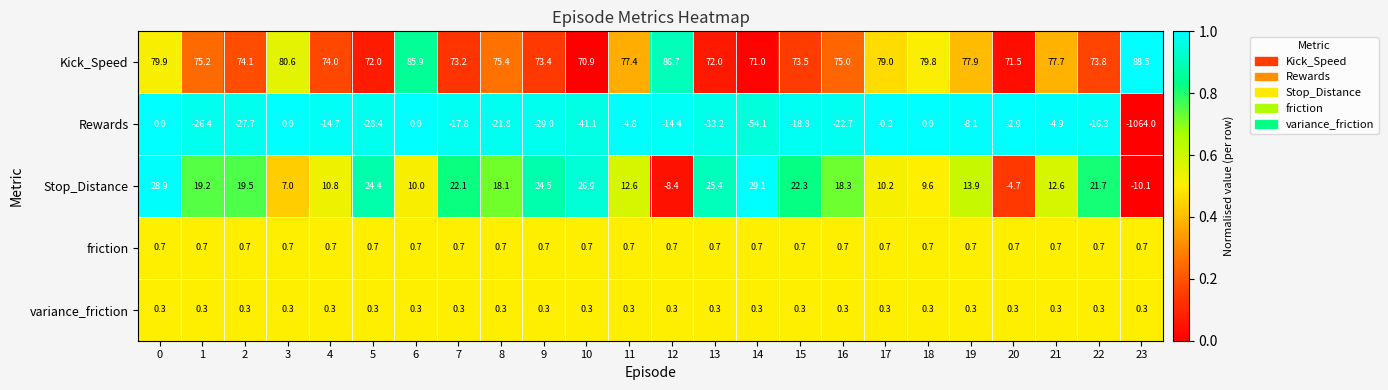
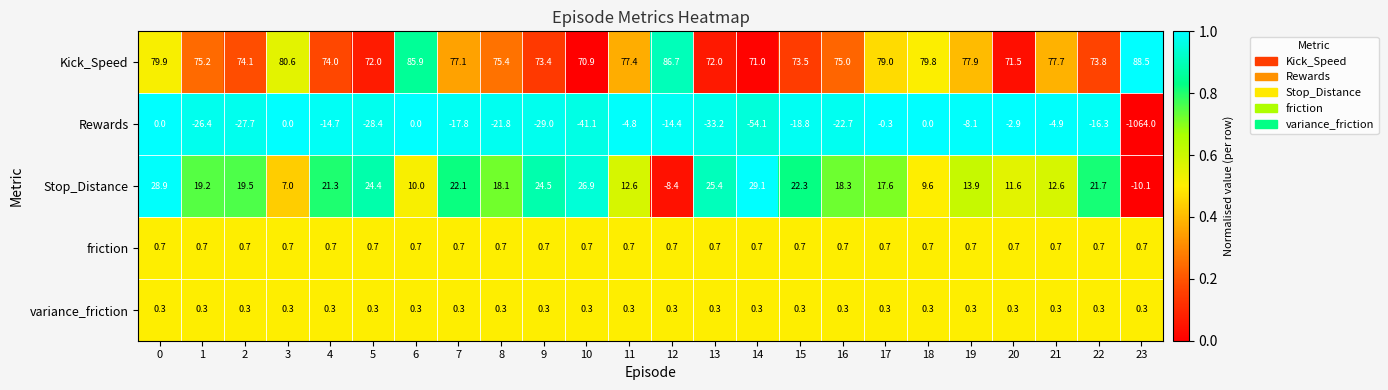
  {
    "Kick_Speed": {
      "0": 79.9,
      "1": 75.2,
      "2": 74.1,
      "3": 80.6,
      "4": 74.0,
      "5": 72.0,
      "6": 85.9,
-     "7": 73.2,
+     "7": 77.1,
      "8": 75.4,
      "9": 73.4,
      "10": 70.9,
      "11": 77.4,
      "12": 86.7,
      "13": 72.0,
      "14": 71.0,
      "15": 73.5,
      "16": 75.0,
      "17": 79.0,
      "18": 79.8,
      "19": 77.9,
      "20": 71.5,
      "21": 77.7,
      "22": 73.8,
      "23": 88.5
    },
    "Rewards": {
      "0": 0.0,
      "1": -26.4,
      "2": -27.7,
      "3": 0.0,
      "4": -14.7,
      "5": -28.4,
      "6": 0.0,
      "7": -17.8,
      "8": -21.8,
      "9": -29.0,
      "10": -41.1,
      "11": -4.8,
      "12": -14.4,
      "13": -33.2,
      "14": -54.1,
      "15": -18.8,
      "16": -22.7,
      "17": -0.3,
      "18": 0.0,
      "19": -8.1,
      "20": -2.9,
      "21": -4.9,
      "22": -16.3,
      "23": -1064.0
    },
    "Stop_Distance": {
      "0": 28.9,
      "1": 19.2,
      "2": 19.5,
      "3": 7.0,
-     "4": 10.8,
+     "4": 21.3,
      "5": 24.4,
      "6": 10.0,
      "7": 22.1,
      "8": 18.1,
      "9": 24.5,
      "10": 26.9,
      "11": 12.6,
      "12": -8.4,
      "13": 25.4,
      "14": 29.1,
      "15": 22.3,
      "16": 18.3,
-     "17": 10.2,
+     "17": 17.6,
      "18": 9.6,
      "19": 13.9,
-     "20": -4.7,
+     "20": 11.6,
      "21": 12.6,
      "22": 21.7,
      "23": -10.1
    },
    "friction": {
      "0": 0.7,
      "1": 0.7,
      "2": 0.7,
      "3": 0.7,
      "4": 0.7,
      "5": 0.7,
      "6": 0.7,
      "7": 0.7,
      "8": 0.7,
      "9": 0.7,
      "10": 0.7,
      "11": 0.7,
      "12": 0.7,
      "13": 0.7,
      "14": 0.7,
      "15": 0.7,
      "16": 0.7,
      "17": 0.7,
      "18": 0.7,
      "19": 0.7,
      "20": 0.7,
      "21": 0.7,
      "22": 0.7,
      "23": 0.7
    },
    "variance_friction": {
      "0": 0.3,
      "1": 0.3,
      "2": 0.3,
      "3": 0.3,
      "4": 0.3,
      "5": 0.3,
      "6": 0.3,
      "7": 0.3,
      "8": 0.3,
      "9": 0.3,
      "10": 0.3,
      "11": 0.3,
      "12": 0.3,
      "13": 0.3,
      "14": 0.3,
      "15": 0.3,
      "16": 0.3,
      "17": 0.3,
      "18": 0.3,
      "19": 0.3,
      "20": 0.3,
      "21": 0.3,
      "22": 0.3,
      "23": 0.3
    }
  }
